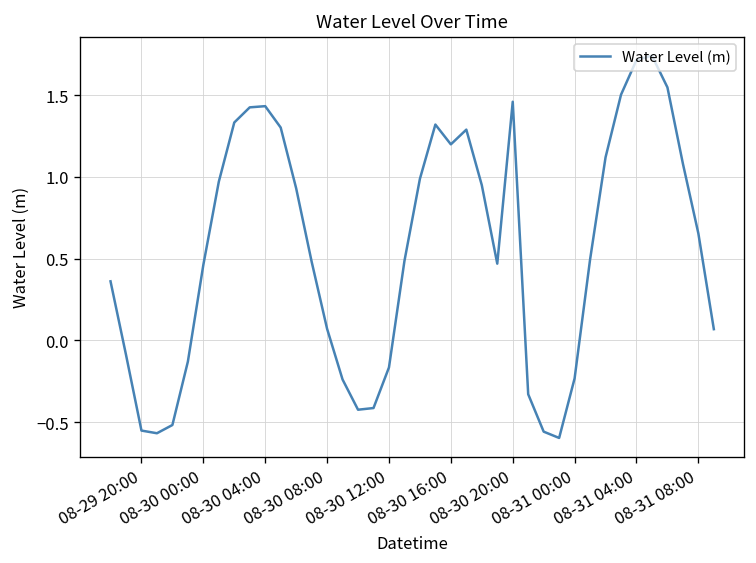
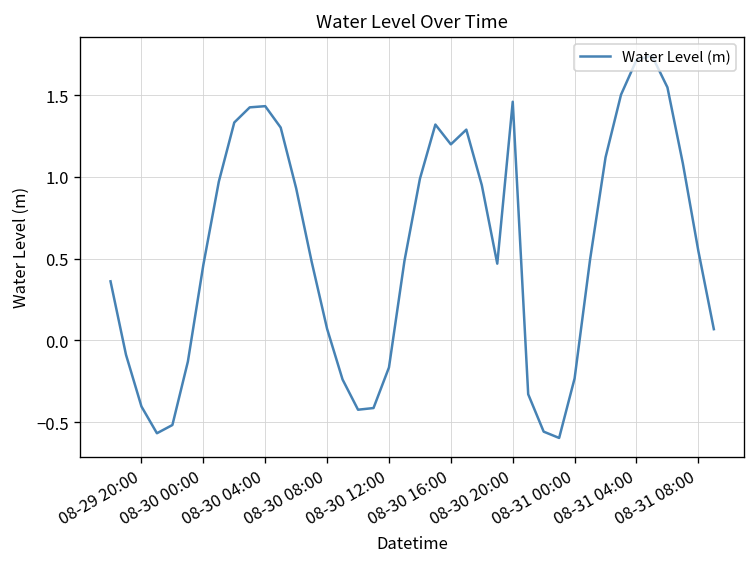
  {
-   "08-29 20:00": -0.55,
+   "08-29 20:00": -0.40,
    "08-30 00:00": 0.46,
    "08-30 04:00": 1.43,
    "08-30 08:00": 0.07,
    "08-30 12:00": -0.17,
    "08-30 16:00": 1.20,
    "08-30 20:00": 1.46,
    "08-31 00:00": -0.23,
-   "08-31 08:00": 0.65
+   "08-31 08:00": 0.55
  }
